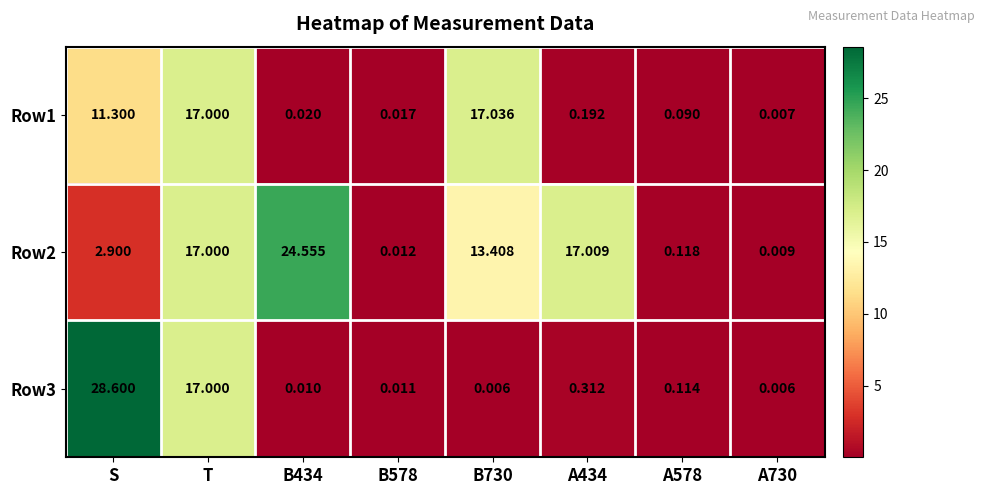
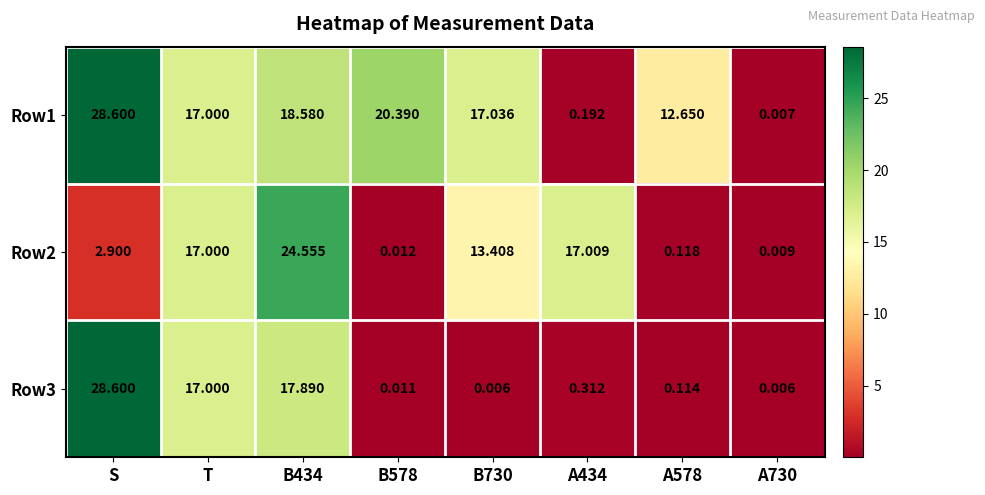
  {
    "Row1": {
-     "S": 11.300,
+     "S": 28.600,
      "T": 17.000,
-     "B434": 0.020,
-     "B578": 0.017,
+     "B434": 18.580,
+     "B578": 20.390,
      "B730": 17.036,
      "A434": 0.192,
-     "A578": 0.090,
+     "A578": 12.650,
      "A730": 0.007
    },
    "Row2": {
      "S": 2.900,
      "T": 17.000,
      "B434": 24.555,
      "B578": 0.012,
      "B730": 13.408,
      "A434": 17.009,
      "A578": 0.118,
      "A730": 0.009
    },
    "Row3": {
      "S": 28.600,
      "T": 17.000,
-     "B434": 0.010,
+     "B434": 17.890,
      "B578": 0.011,
      "B730": 0.006,
      "A434": 0.312,
      "A578": 0.114,
      "A730": 0.006
    }
  }
